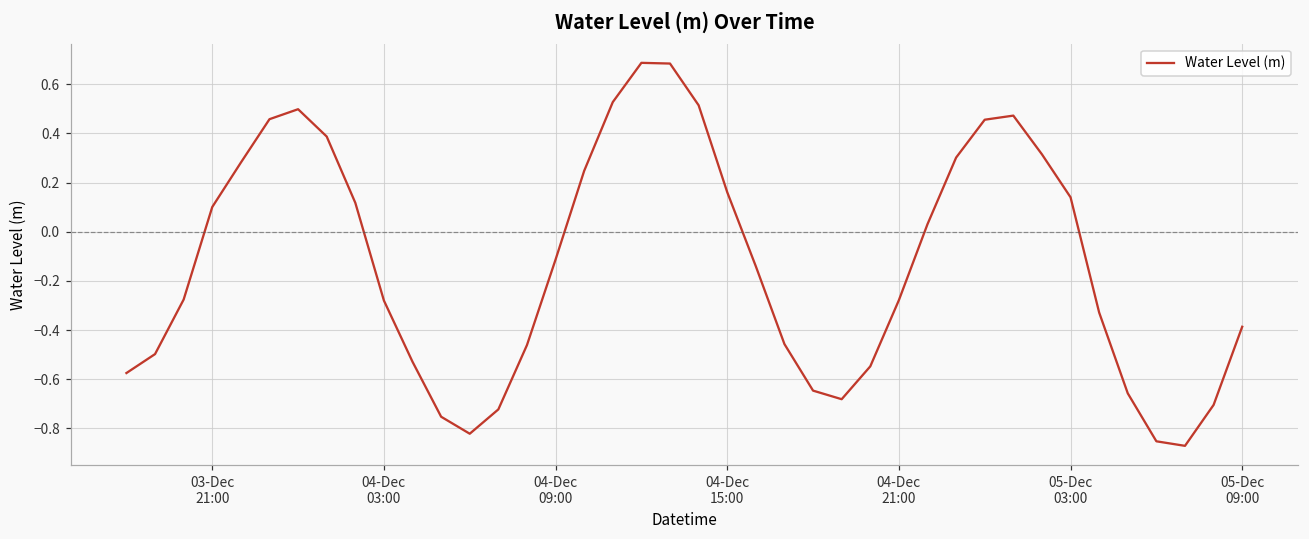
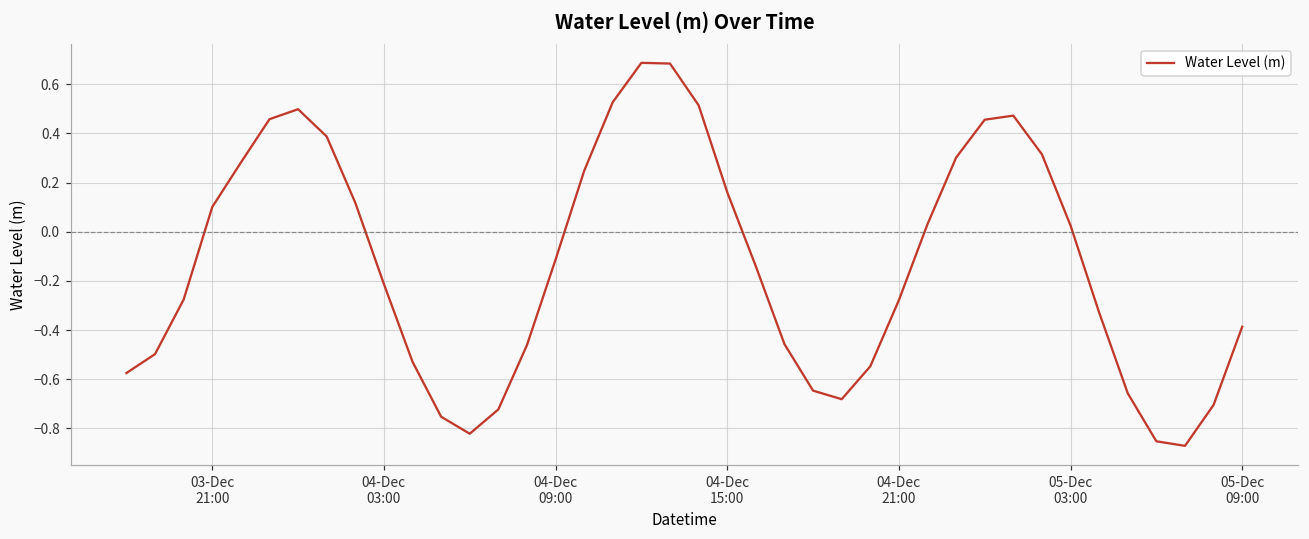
  {
    "03-Dec 21:00": 0.10,
-   "04-Dec 03:00": -0.28,
+   "04-Dec 03:00": -0.21,
    "04-Dec 09:00": -0.11,
    "04-Dec 15:00": 0.16,
    "04-Dec 21:00": -0.28,
-   "05-Dec 03:00": 0.14,
+   "05-Dec 03:00": 0.03,
    "05-Dec 09:00": -0.39
  }
